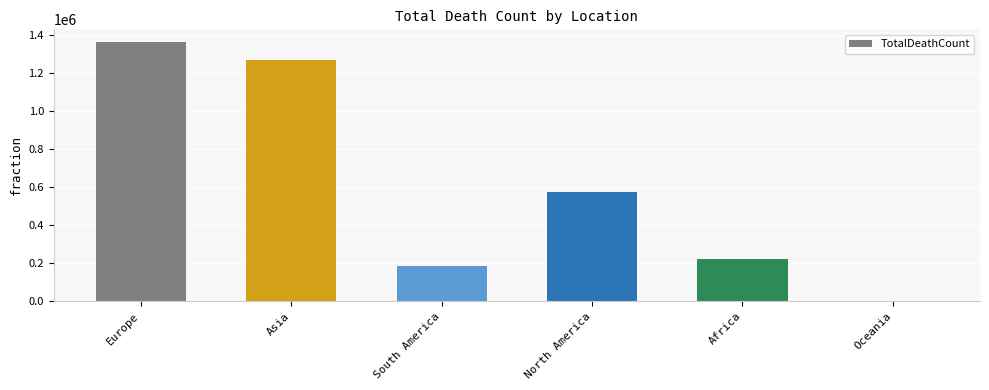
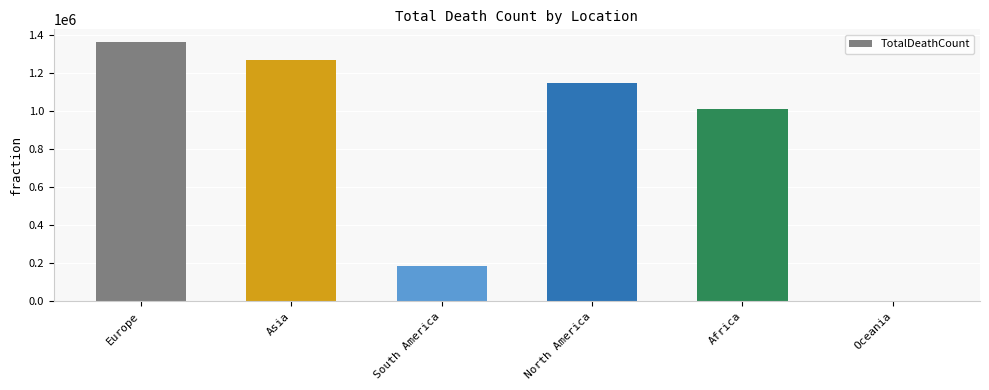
  {
    "Europe": 1360000,
    "Asia": 1270000,
    "South America": 180000,
-   "North America": 570000,
-   "Africa": 220000
+   "North America": 1140000,
+   "Africa": 1010000
  }
